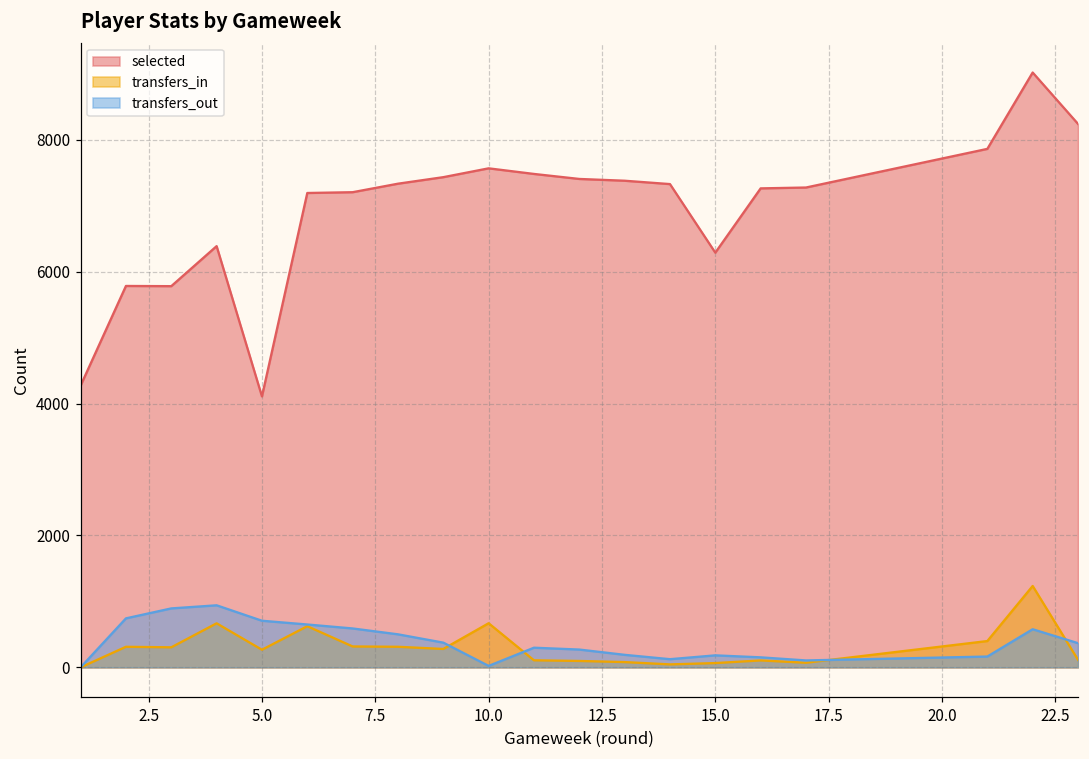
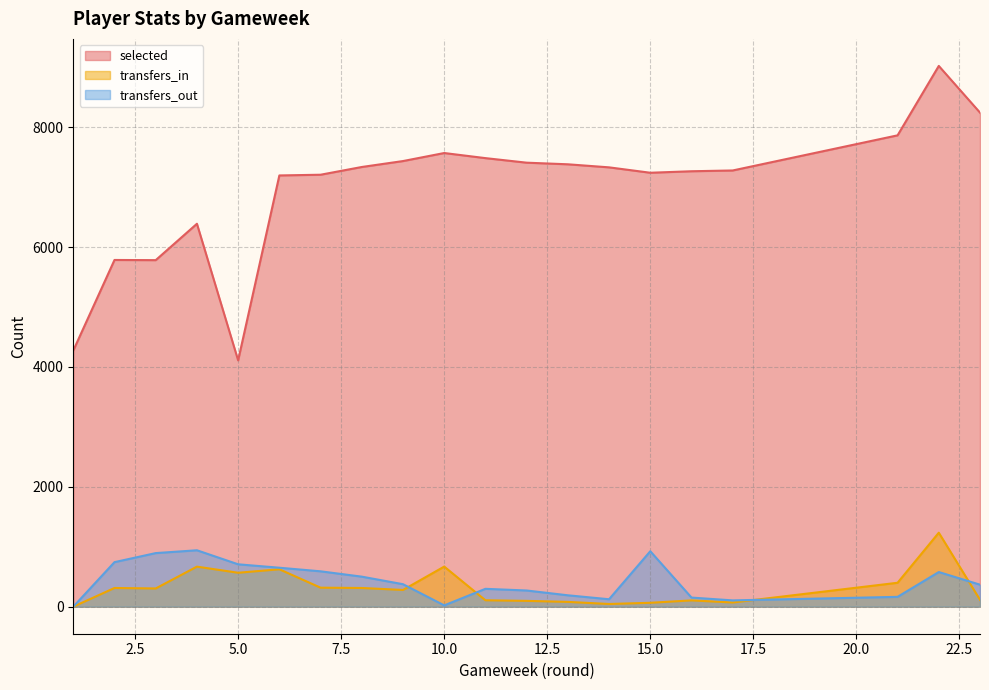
  {
    "selected": {
      "5.0": 4100,
      "10.0": 7600,
-     "15.0": 6300
+     "15.0": 7200
    },
    "transfers_in": {
-     "5.0": 300,
+     "5.0": 600,
      "10.0": 700,
      "15.0": 100
    },
    "transfers_out": {
      "5.0": 700,
      "10.0": 0,
-     "15.0": 200
+     "15.0": 900
    }
  }
